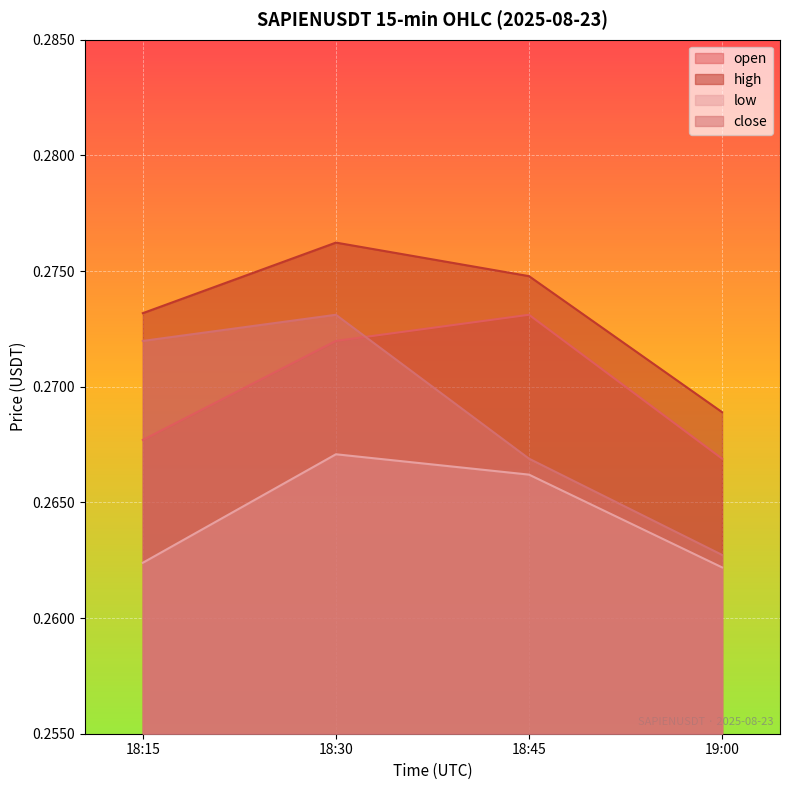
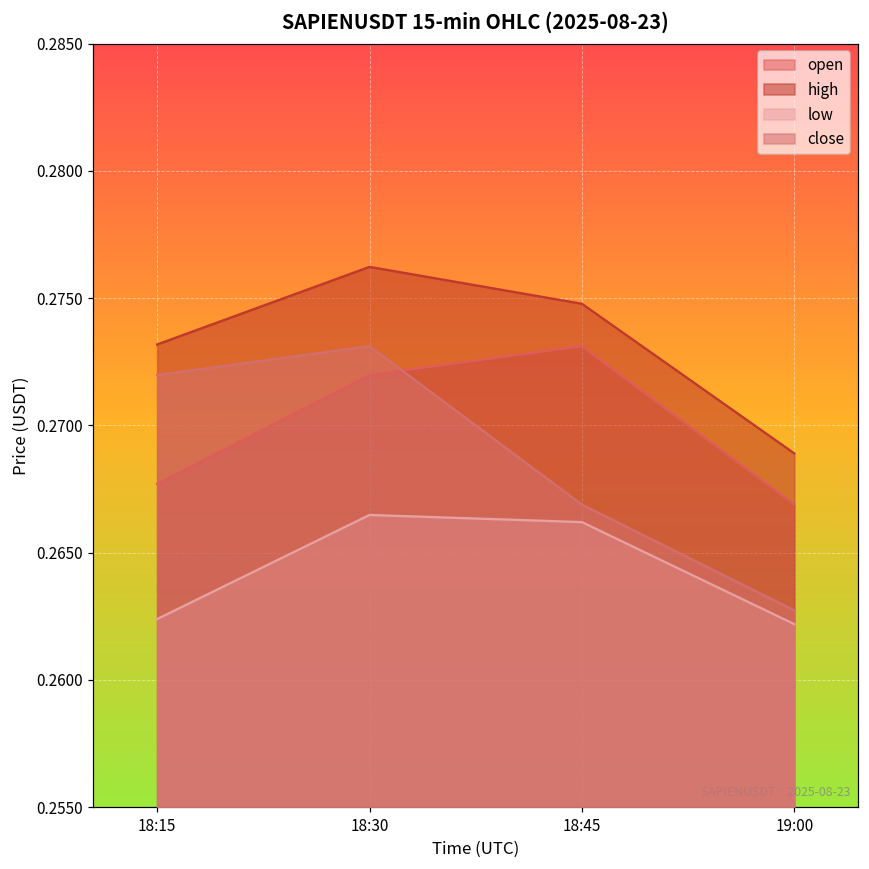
  {
    "low": {
      "18:15": 0.2624,
-     "18:30": 0.2671,
+     "18:30": 0.2665,
      "18:45": 0.2662,
      "19:00": 0.2622
    }
  }
